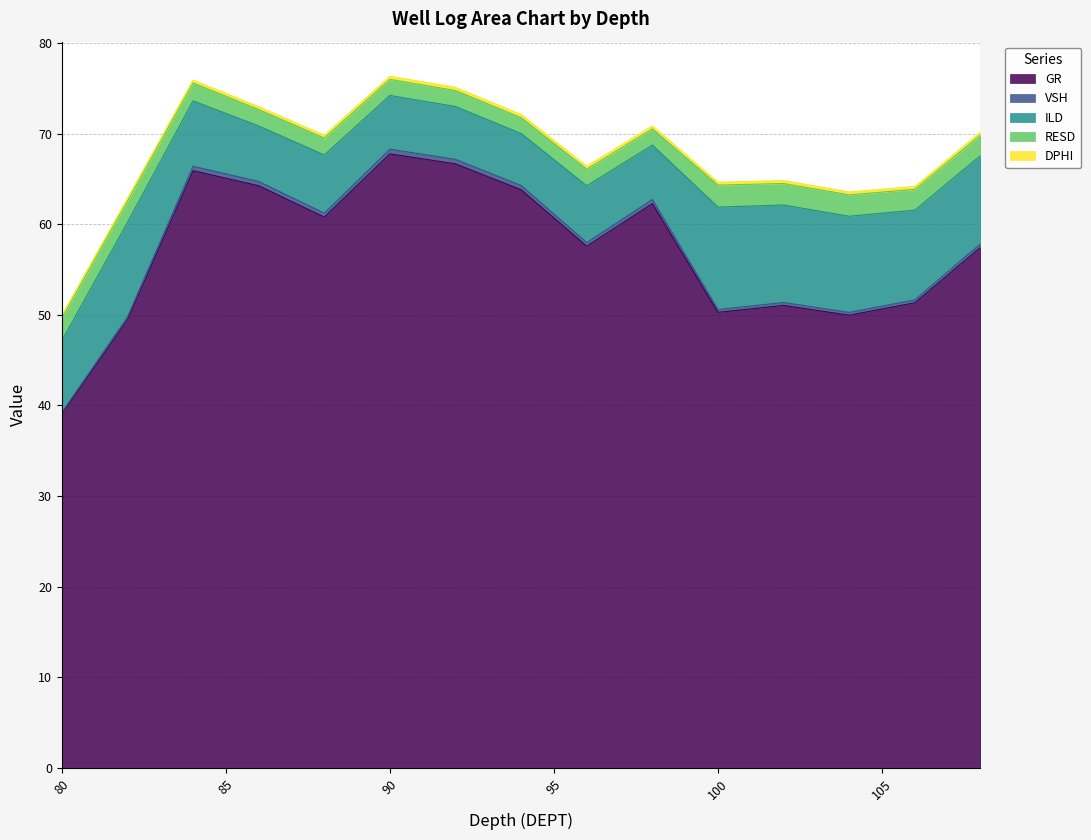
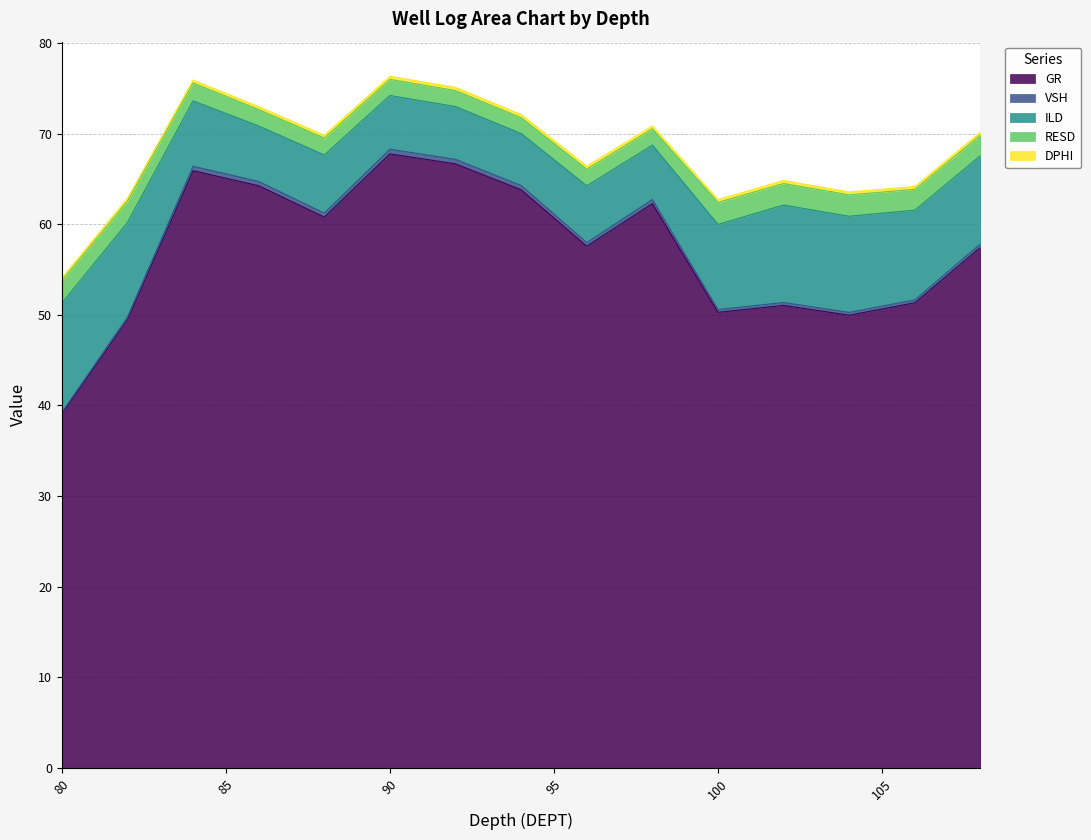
  {
    "GR": {
      "90": 68,
      "100": 50
    },
    "VSH": {
      "90": 1,
      "100": 0
    },
    "ILD": {
-     "80": 8,
+     "80": 12,
      "90": 6,
-     "100": 11
+     "100": 9
    },
    "RESD": {
      "80": 2,
      "90": 2,
      "100": 2
    },
    "DPHI": {
      "80": 0,
      "90": 0,
      "100": 0
    }
  }
